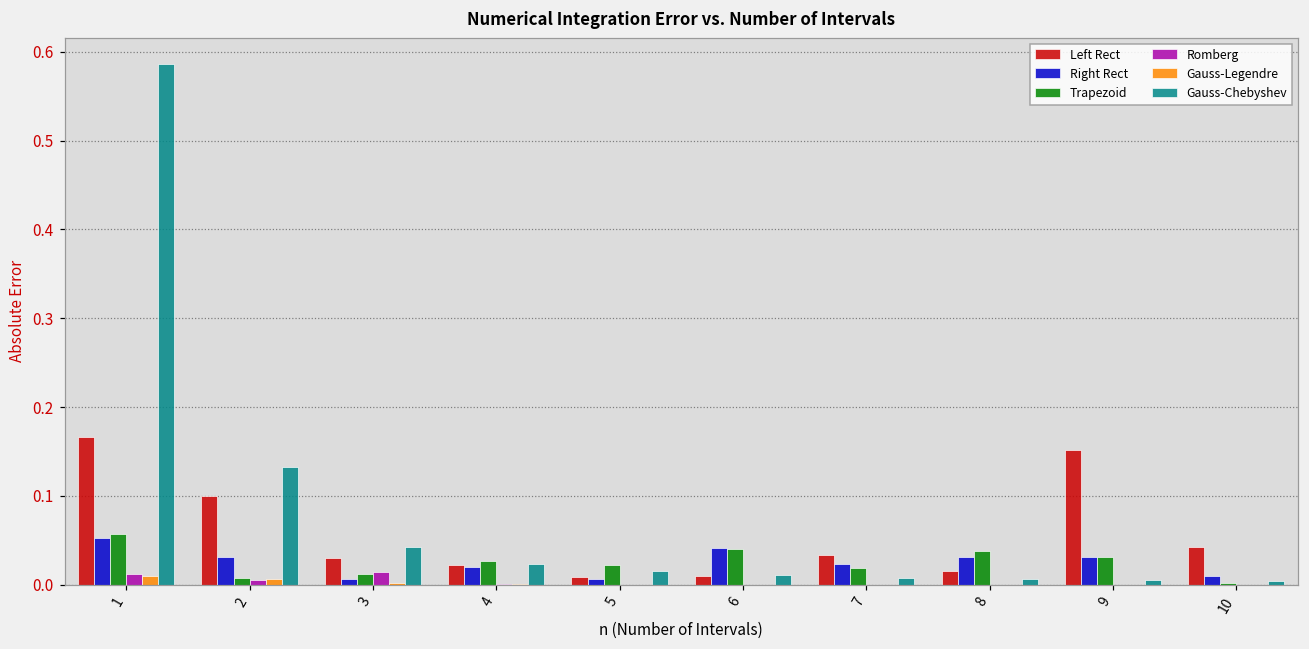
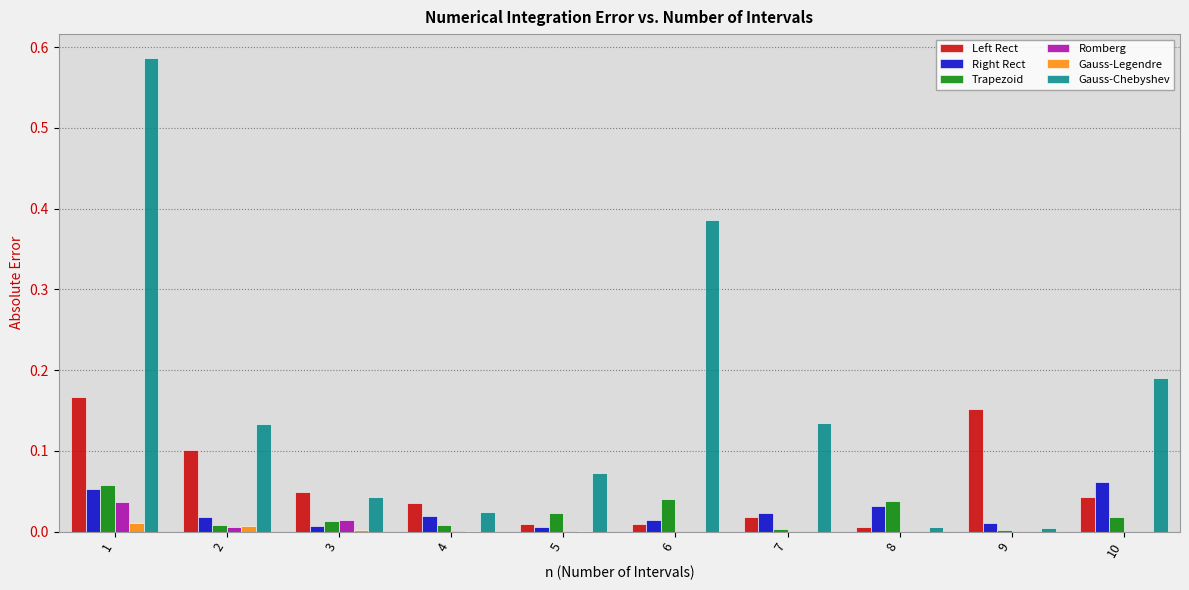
  {
    "Left Rect": {
      "1": 0.17,
      "2": 0.10,
-     "3": 0.03,
-     "4": 0.02,
+     "3": 0.05,
+     "4": 0.03,
      "5": 0.01,
      "6": 0.01,
-     "7": 0.03,
-     "8": 0.02,
+     "7": 0.02,
+     "8": 0.01,
      "9": 0.15,
      "10": 0.04
    },
    "Right Rect": {
      "1": 0.05,
-     "2": 0.03,
+     "2": 0.02,
      "3": 0.01,
      "4": 0.02,
      "5": 0.01,
-     "6": 0.04,
+     "6": 0.01,
      "7": 0.02,
      "8": 0.03,
-     "9": 0.03,
-     "10": 0.01
+     "9": 0.01,
+     "10": 0.06
    },
    "Trapezoid": {
      "1": 0.06,
      "2": 0.01,
      "3": 0.01,
-     "4": 0.03,
+     "4": 0.01,
      "5": 0.02,
      "6": 0.04,
-     "7": 0.02,
+     "7": 0.00,
      "8": 0.04,
-     "9": 0.03,
-     "10": 0.00
+     "9": 0.00,
+     "10": 0.02
    },
    "Romberg": {
-     "1": 0.01,
+     "1": 0.04,
      "2": 0.01,
      "3": 0.01
    },
    "Gauss-Legendre": {
      "1": 0.01,
      "2": 0.01
    },
    "Gauss-Chebyshev": {
      "1": 0.59,
      "2": 0.13,
      "3": 0.04,
      "4": 0.02,
-     "5": 0.02,
-     "6": 0.01,
-     "7": 0.01,
+     "5": 0.07,
+     "6": 0.39,
+     "7": 0.13,
      "8": 0.01,
      "9": 0.00,
-     "10": 0.00
+     "10": 0.19
    }
  }
